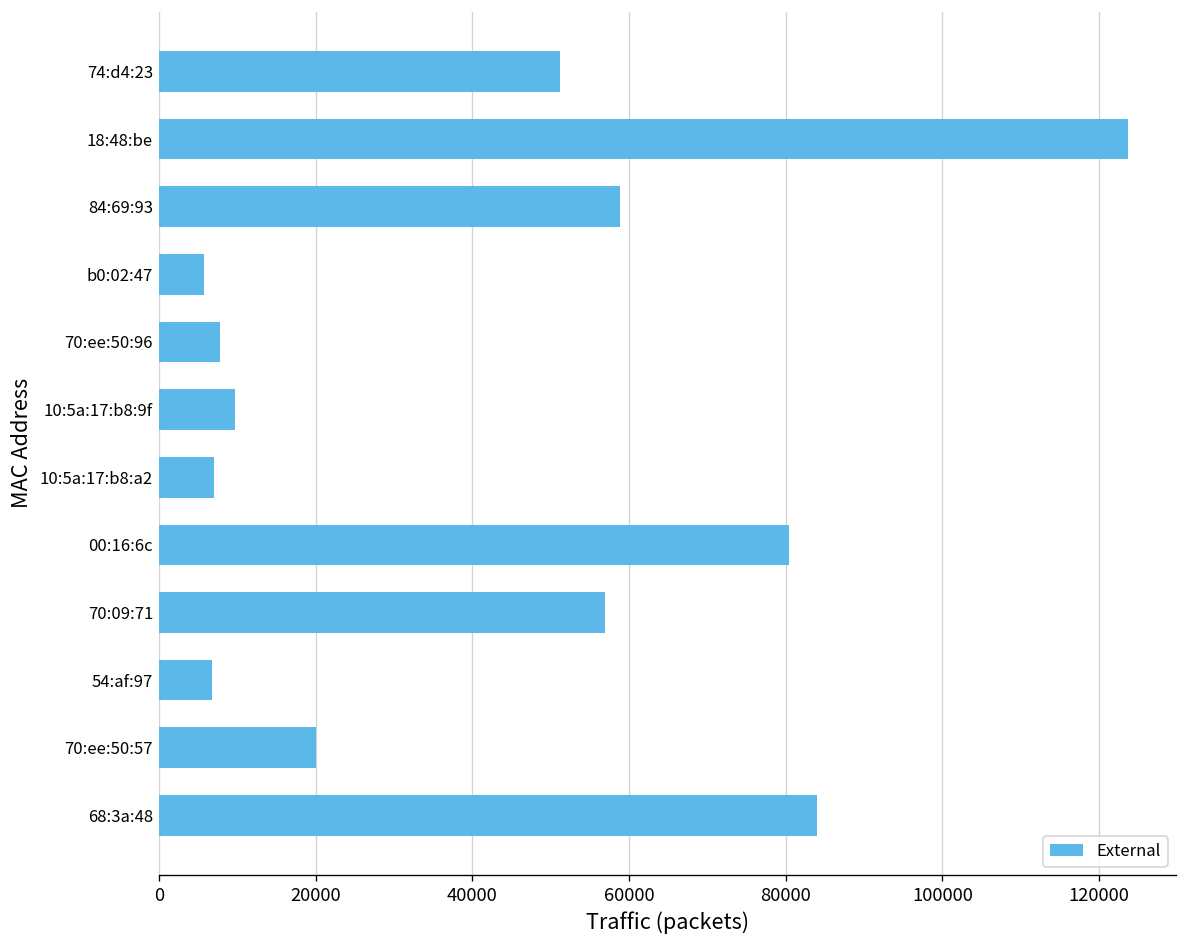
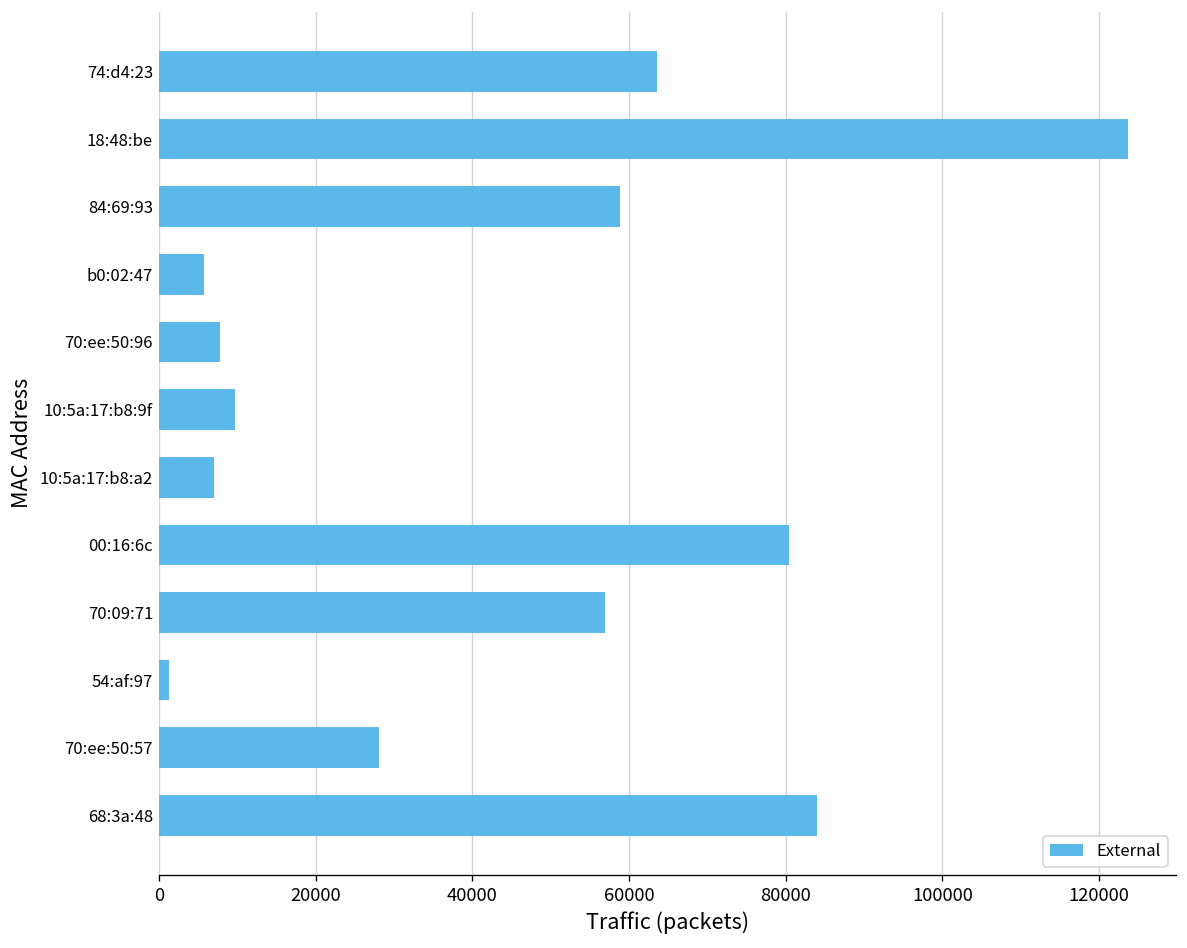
  {
-   "74:d4:23": 51000,
+   "74:d4:23": 64000,
    "18:48:be": 124000,
    "84:69:93": 59000,
    "b0:02:47": 6000,
    "70:ee:50:96": 8000,
    "10:5a:17:b8:9f": 10000,
    "10:5a:17:b8:a2": 7000,
    "00:16:6c": 80000,
    "70:09:71": 57000,
-   "54:af:97": 7000,
-   "70:ee:50:57": 20000,
+   "54:af:97": 1000,
+   "70:ee:50:57": 28000,
    "68:3a:48": 84000
  }
